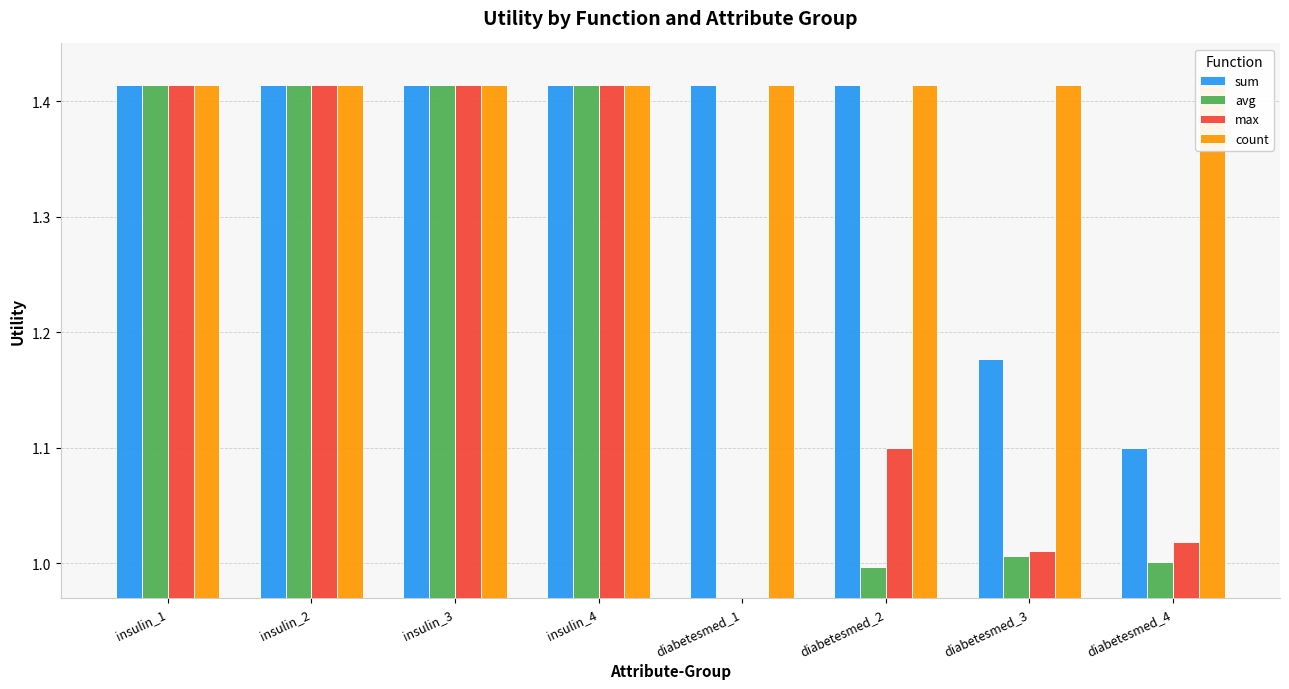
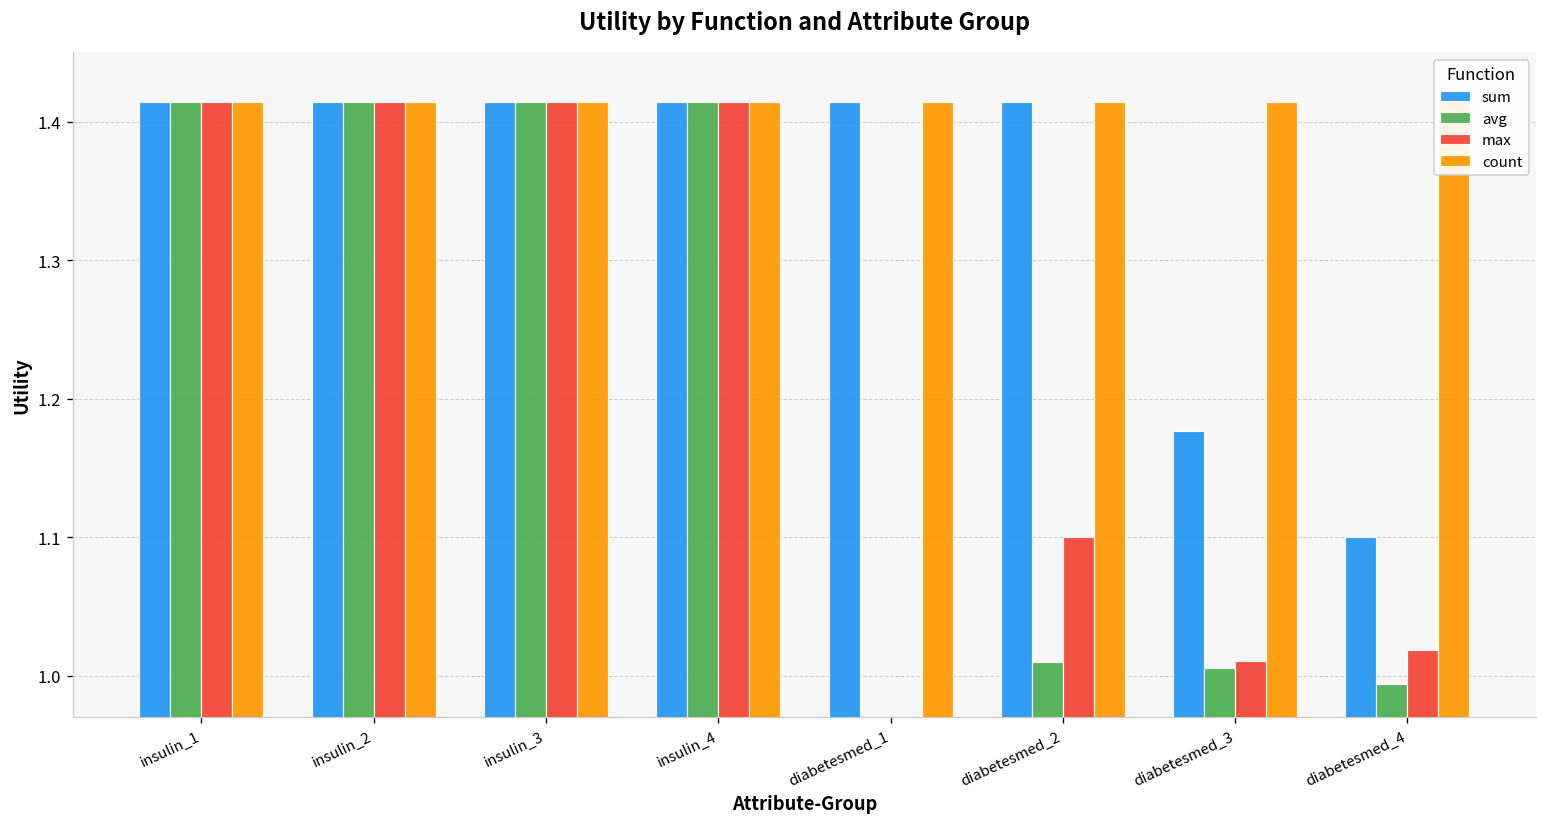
  {
    "sum": {
      "insulin_1": 1.414,
      "insulin_2": 1.414,
      "insulin_3": 1.414,
      "insulin_4": 1.414,
      "diabetesmed_1": 1.414,
      "diabetesmed_2": 1.414,
      "diabetesmed_3": 1.176,
      "diabetesmed_4": 1.100
    },
    "avg": {
      "insulin_1": 1.414,
      "insulin_2": 1.414,
      "insulin_3": 1.414,
      "insulin_4": 1.414,
-     "diabetesmed_2": 0.997,
+     "diabetesmed_2": 1.010,
      "diabetesmed_3": 1.006,
-     "diabetesmed_4": 1.001
+     "diabetesmed_4": 0.994
    },
    "max": {
      "insulin_1": 1.414,
      "insulin_2": 1.414,
      "insulin_3": 1.414,
      "insulin_4": 1.414,
      "diabetesmed_2": 1.100,
      "diabetesmed_3": 1.011,
      "diabetesmed_4": 1.019
    },
    "count": {
      "insulin_1": 1.414,
      "insulin_2": 1.414,
      "insulin_3": 1.414,
      "insulin_4": 1.414,
      "diabetesmed_1": 1.414,
      "diabetesmed_2": 1.414,
      "diabetesmed_3": 1.414
    }
  }
